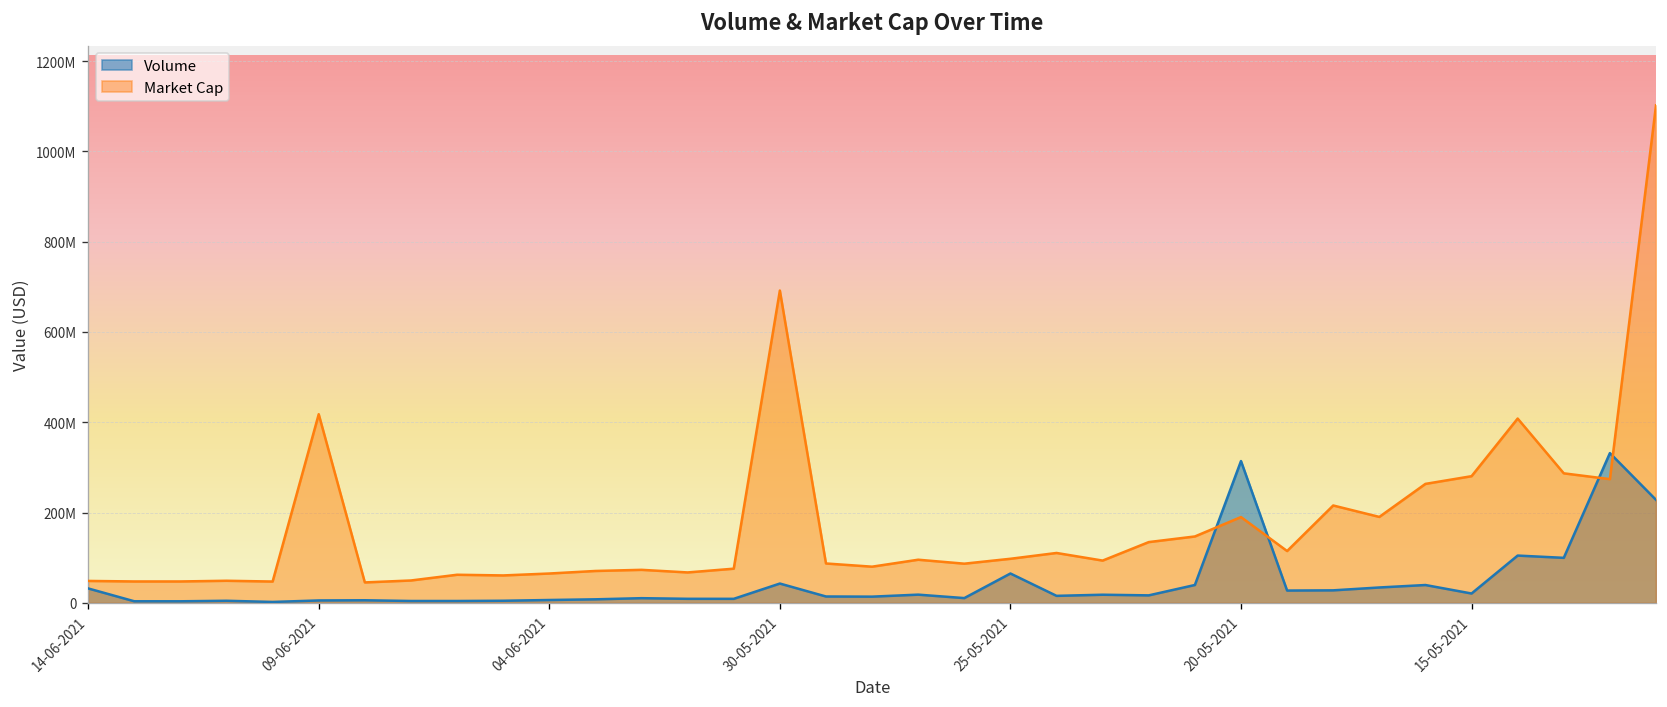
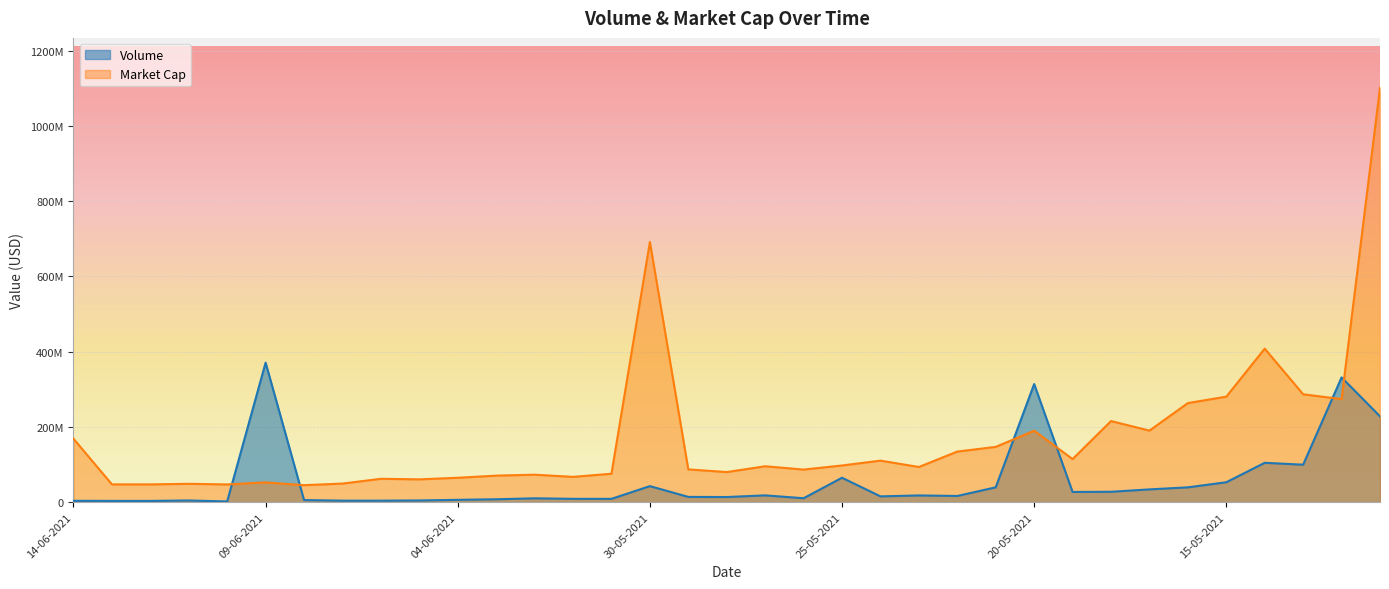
  {
    "Volume": {
-     "14-06-2021": 30000000,
-     "09-06-2021": 10000000,
+     "14-06-2021": 0,
+     "09-06-2021": 370000000,
      "04-06-2021": 10000000,
      "30-05-2021": 40000000,
      "25-05-2021": 60000000,
      "20-05-2021": 310000000,
-     "15-05-2021": 20000000
+     "15-05-2021": 50000000
    },
    "Market Cap": {
-     "14-06-2021": 50000000,
-     "09-06-2021": 420000000,
+     "14-06-2021": 170000000,
+     "09-06-2021": 50000000,
      "04-06-2021": 60000000,
      "30-05-2021": 690000000,
      "25-05-2021": 100000000,
      "20-05-2021": 190000000,
      "15-05-2021": 280000000
    }
  }
